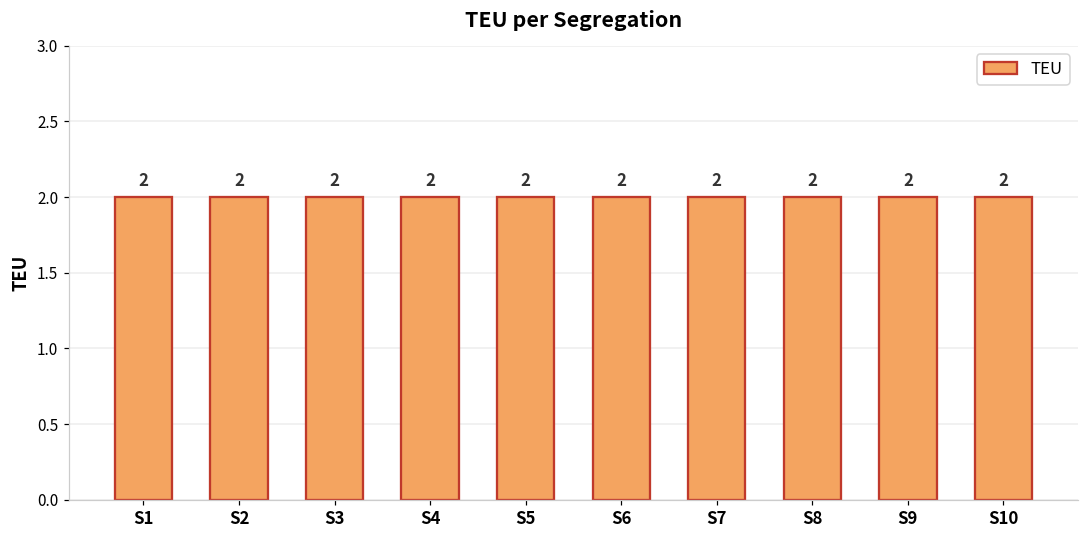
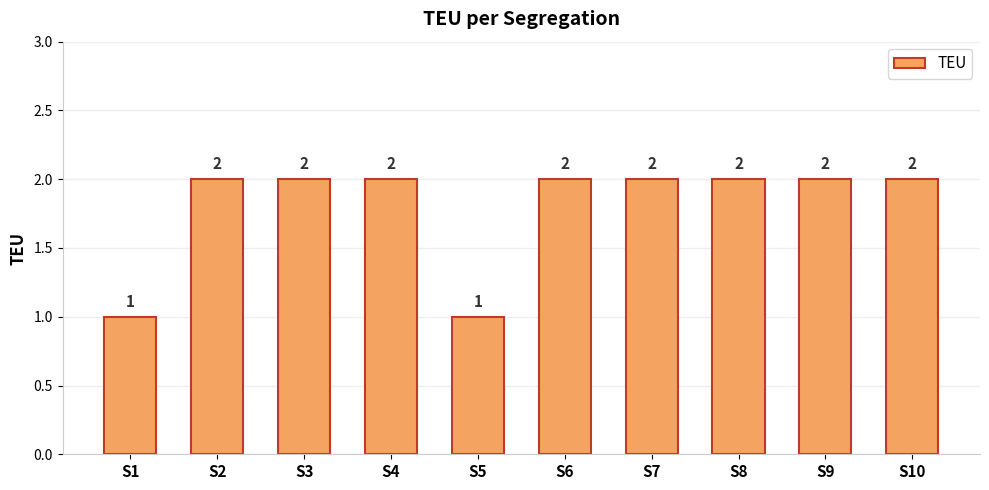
  {
-   "S1": 2,
+   "S1": 1,
    "S2": 2,
    "S3": 2,
    "S4": 2,
-   "S5": 2,
+   "S5": 1,
    "S6": 2,
    "S7": 2,
    "S8": 2,
    "S9": 2,
    "S10": 2
  }
